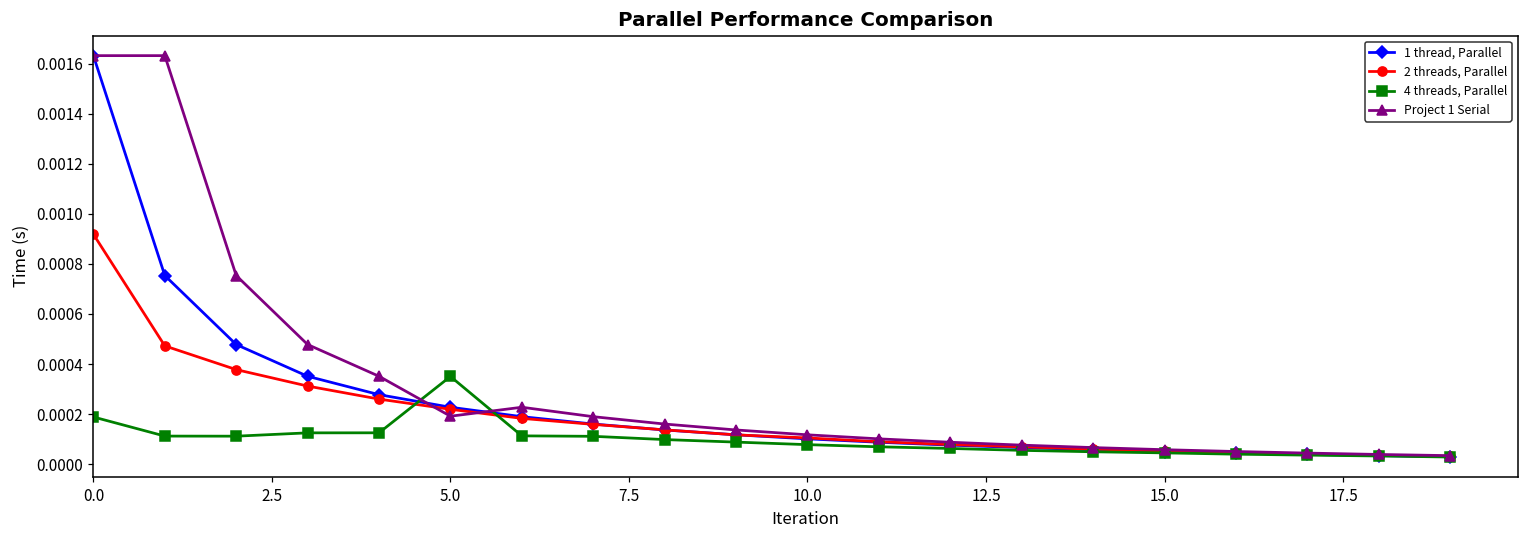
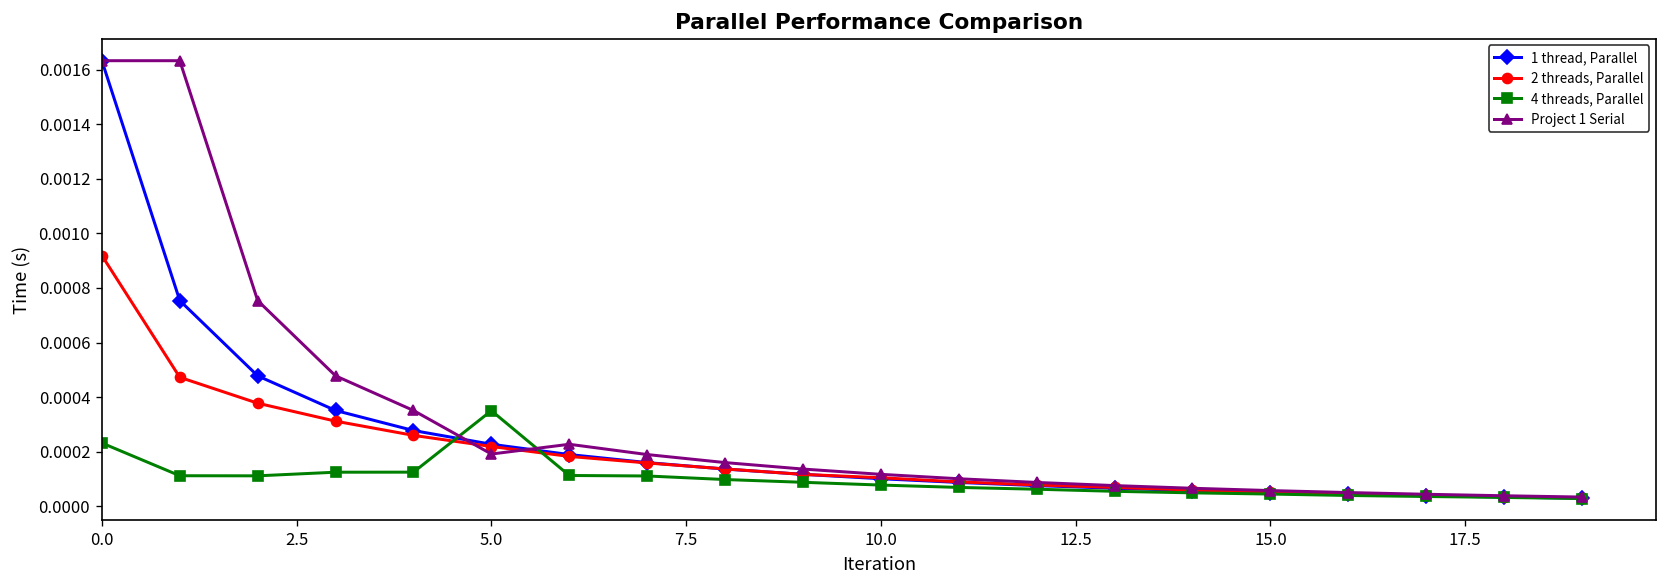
  {
    "2 threads, Parallel": {
      "0.0": 0.00092
    },
    "4 threads, Parallel": {
-     "0.0": 0.00019,
+     "0.0": 0.00023,
      "5.0": 0.00035,
      "10.0": 0.00008
    },
    "Project 1 Serial": {
      "5.0": 0.00019,
      "10.0": 0.00012
    }
  }
